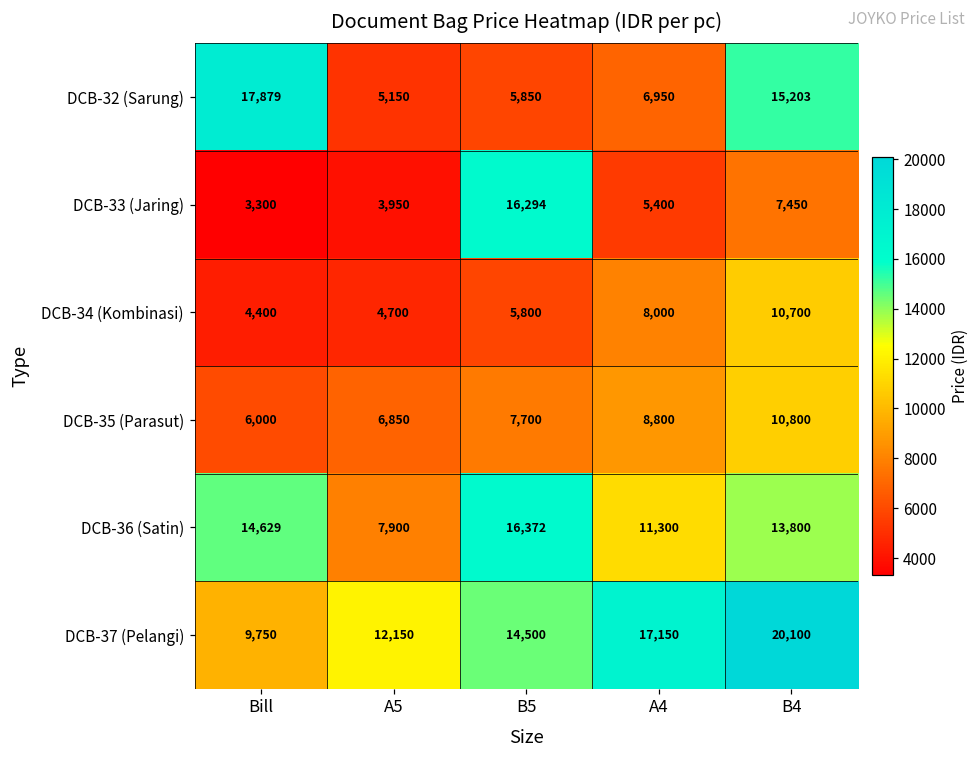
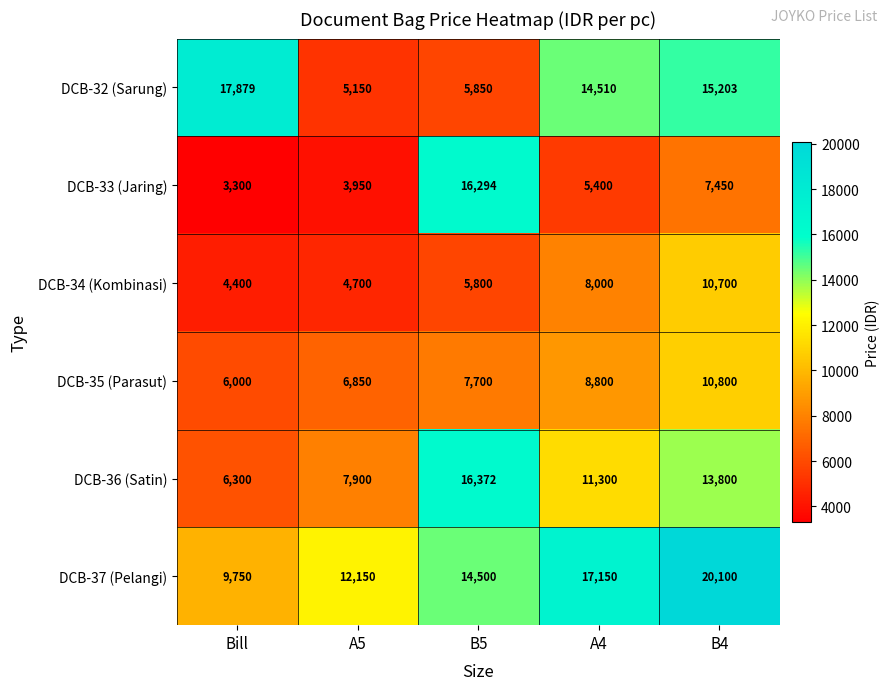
  {
    "DCB-32 (Sarung)": {
      "Bill": "17,879",
      "A5": "5,150",
      "B5": "5,850",
-     "A4": "6,950",
+     "A4": "14,510",
      "B4": "15,203"
    },
    "DCB-33 (Jaring)": {
      "Bill": "3,300",
      "A5": "3,950",
      "B5": "16,294",
      "A4": "5,400",
      "B4": "7,450"
    },
    "DCB-34 (Kombinasi)": {
      "Bill": "4,400",
      "A5": "4,700",
      "B5": "5,800",
      "A4": "8,000",
      "B4": "10,700"
    },
    "DCB-35 (Parasut)": {
      "Bill": "6,000",
      "A5": "6,850",
      "B5": "7,700",
      "A4": "8,800",
      "B4": "10,800"
    },
    "DCB-36 (Satin)": {
-     "Bill": "14,629",
+     "Bill": "6,300",
      "A5": "7,900",
      "B5": "16,372",
      "A4": "11,300",
      "B4": "13,800"
    },
    "DCB-37 (Pelangi)": {
      "Bill": "9,750",
      "A5": "12,150",
      "B5": "14,500",
      "A4": "17,150",
      "B4": "20,100"
    }
  }
